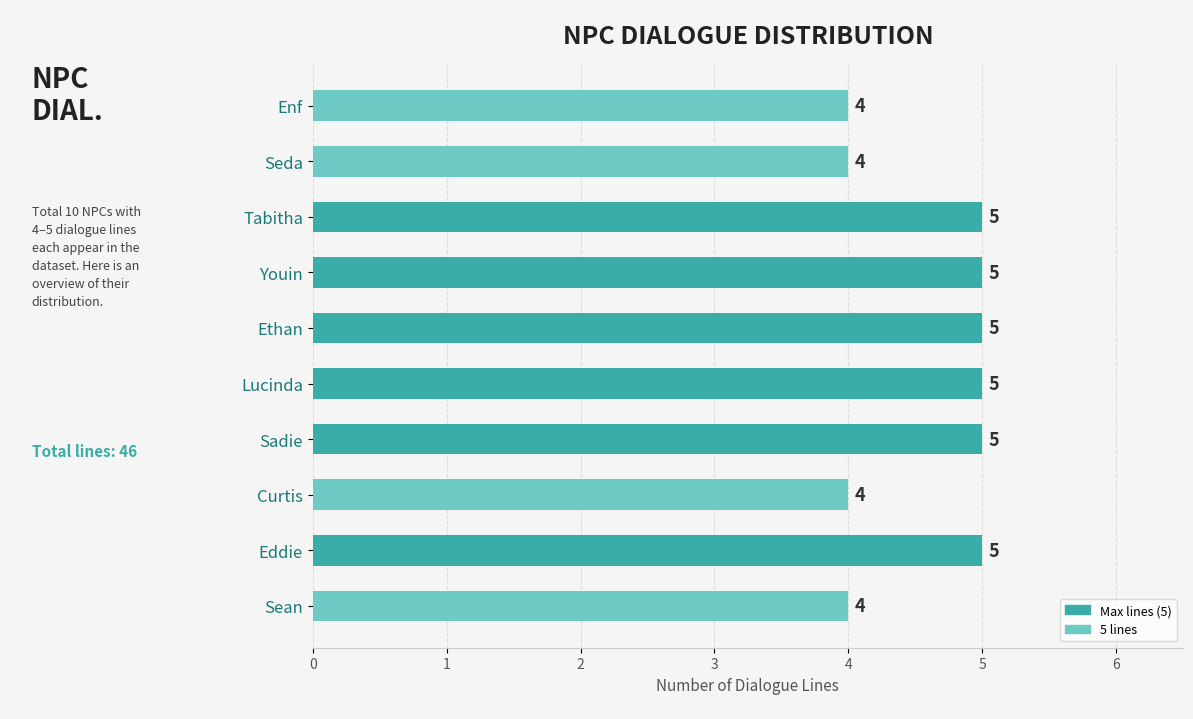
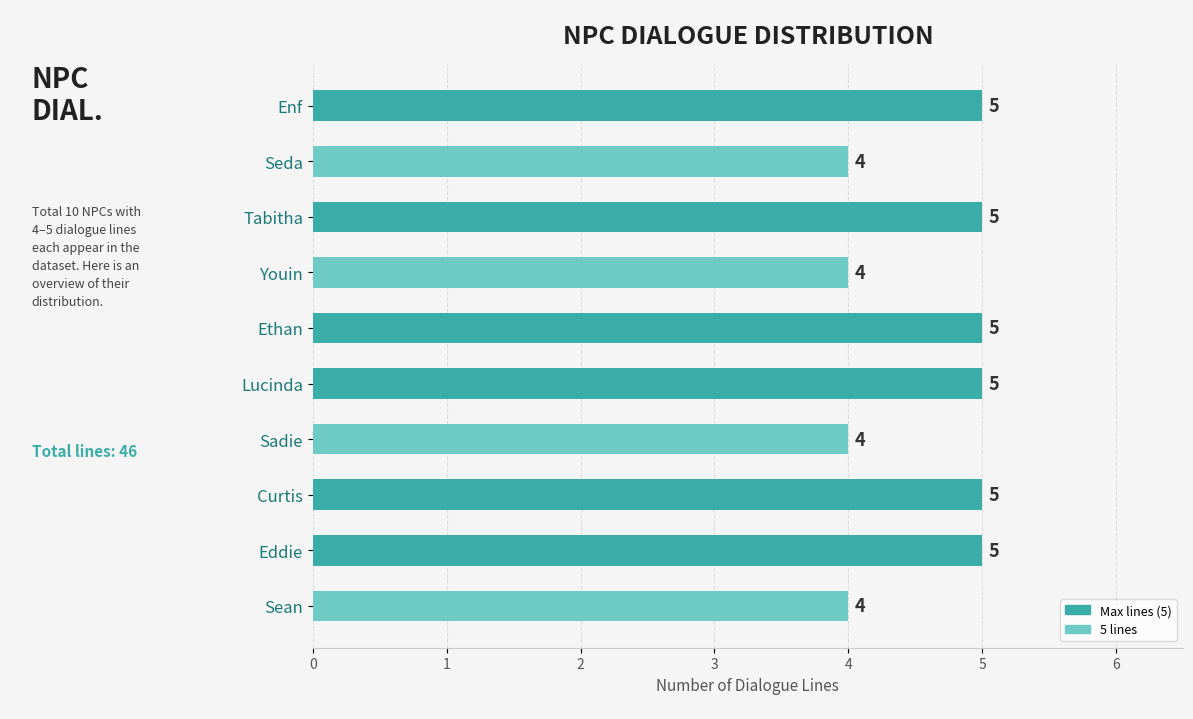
  {
-   "Enf": 4,
+   "Enf": 5,
    "Seda": 4,
    "Tabitha": 5,
-   "Youin": 5,
+   "Youin": 4,
    "Ethan": 5,
    "Lucinda": 5,
-   "Sadie": 5,
-   "Curtis": 4,
+   "Sadie": 4,
+   "Curtis": 5,
    "Eddie": 5,
    "Sean": 4
  }
